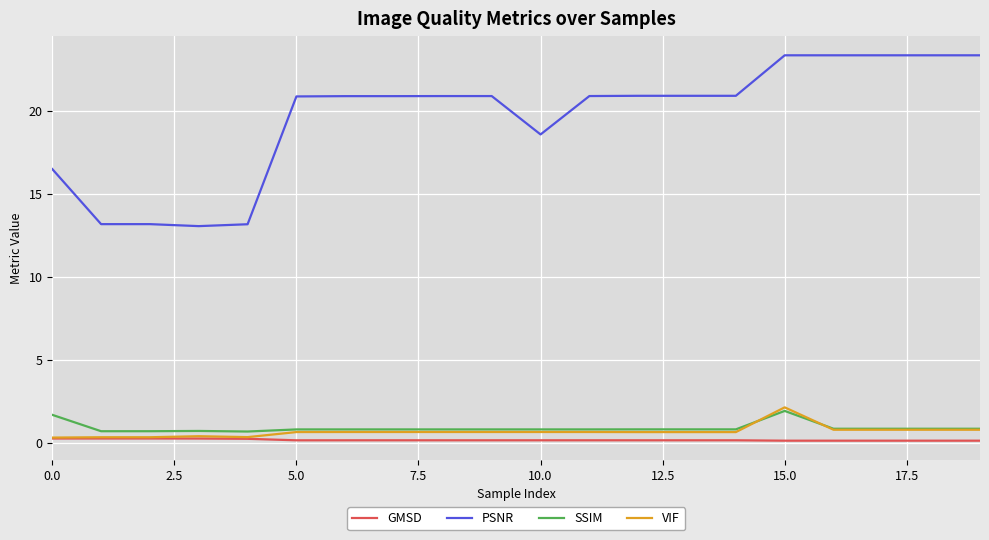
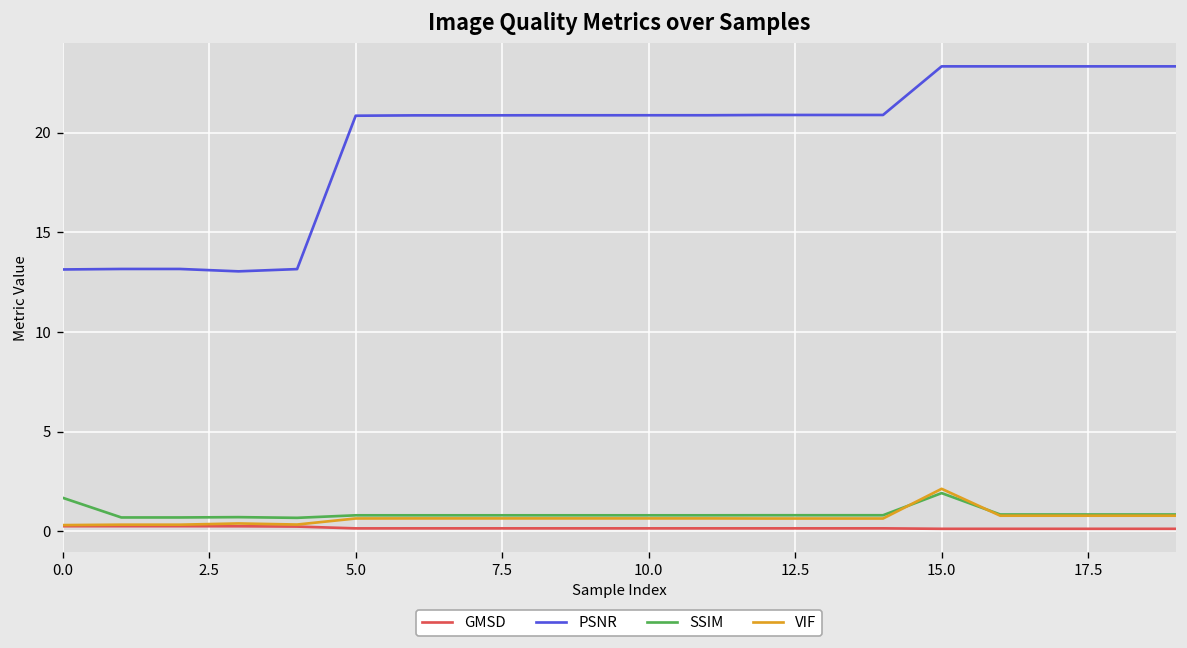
  {
    "GMSD": {
      "5.0": 0.1,
      "10.0": 0.1,
      "15.0": 0.1
    },
    "PSNR": {
-     "0.0": 16.5,
+     "0.0": 13.1,
      "5.0": 20.9,
-     "10.0": 18.6,
+     "10.0": 20.9,
      "15.0": 23.3
    },
    "SSIM": {
      "0.0": 1.7,
      "5.0": 0.8,
      "10.0": 0.8,
      "15.0": 1.9
    },
    "VIF": {
      "5.0": 0.6,
      "10.0": 0.6,
      "15.0": 2.1
    }
  }
